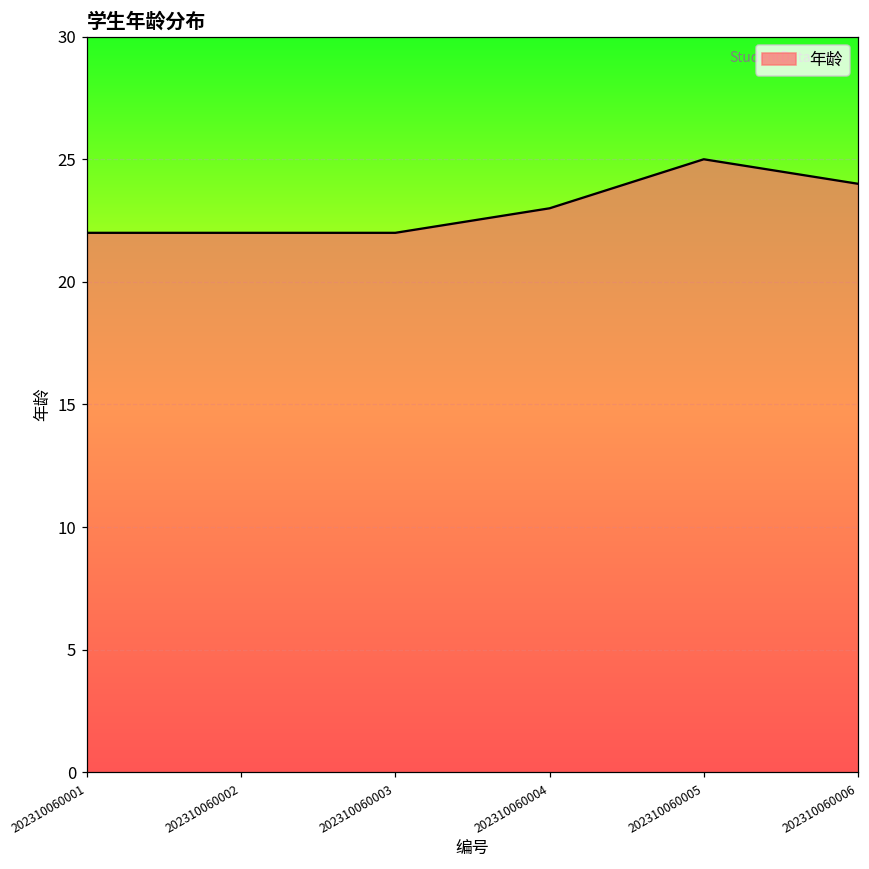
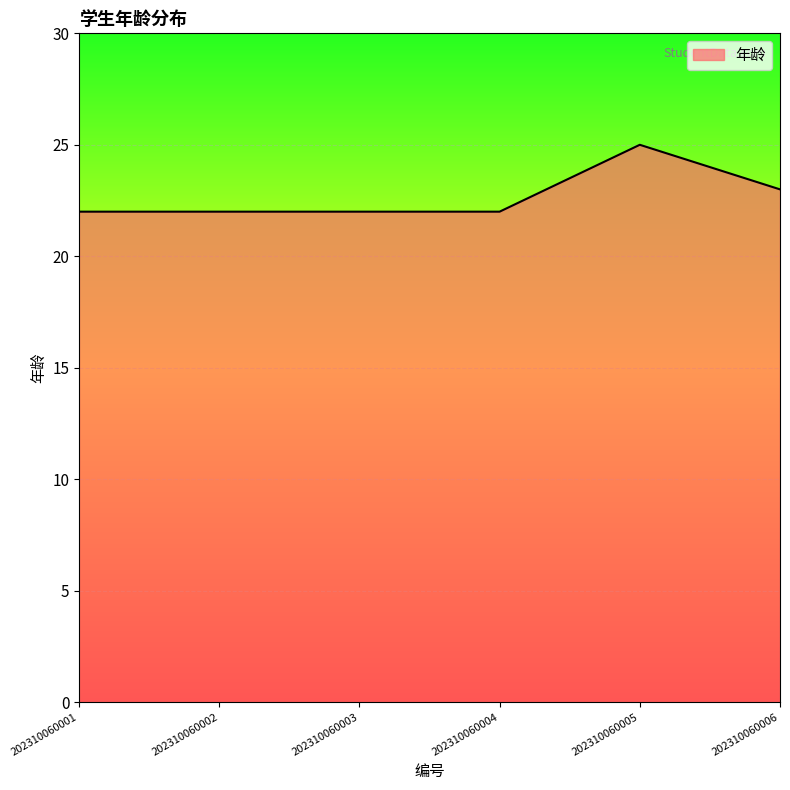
  {
    "202310060001": 22,
    "202310060002": 22,
    "202310060003": 22,
-   "202310060004": 23,
+   "202310060004": 22,
    "202310060005": 25,
-   "202310060006": 24
+   "202310060006": 23
  }
